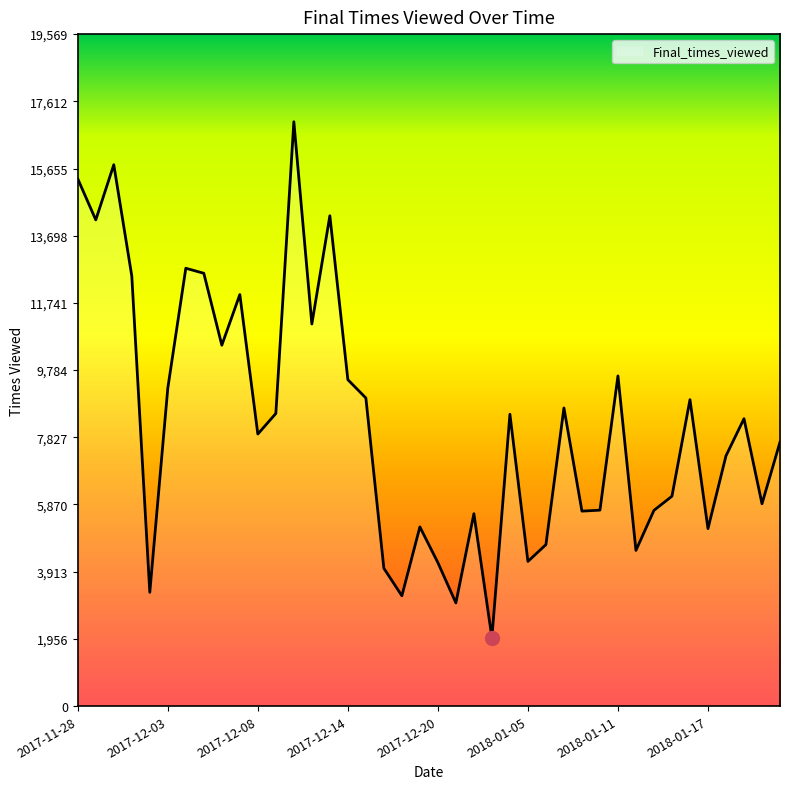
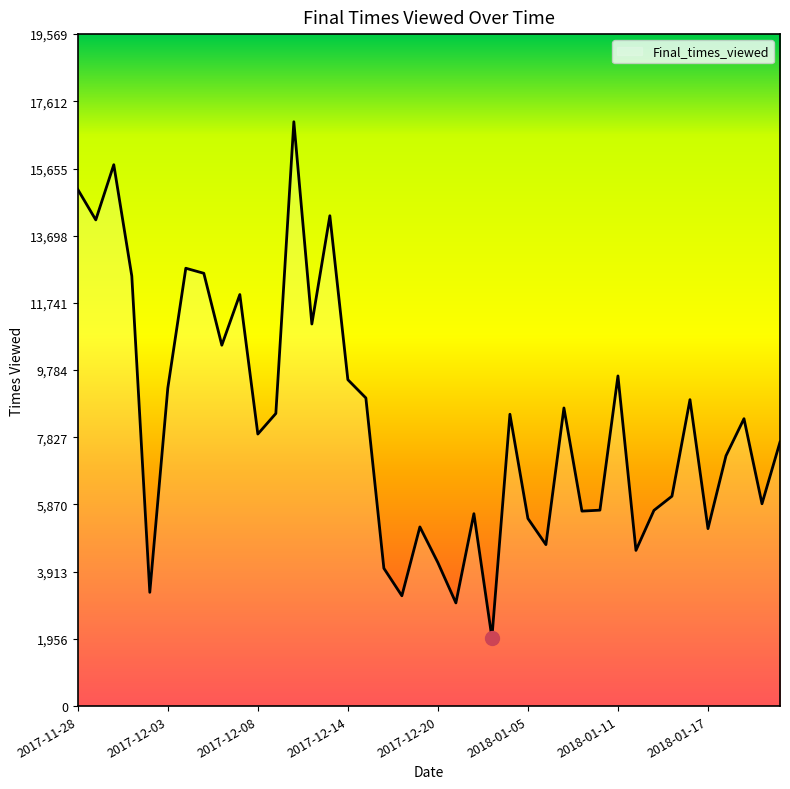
  {
    "Final_times_viewed": {
-     "2017-11-28": "15,400",
+     "2017-11-28": "15,000",
      "2017-12-03": "9,300",
      "2017-12-08": "7,900",
      "2017-12-14": "9,500",
      "2017-12-20": "4,200",
-     "2018-01-05": "4,200",
+     "2018-01-05": "5,500",
      "2018-01-11": "9,600",
      "2018-01-17": "5,200"
    }
  }
